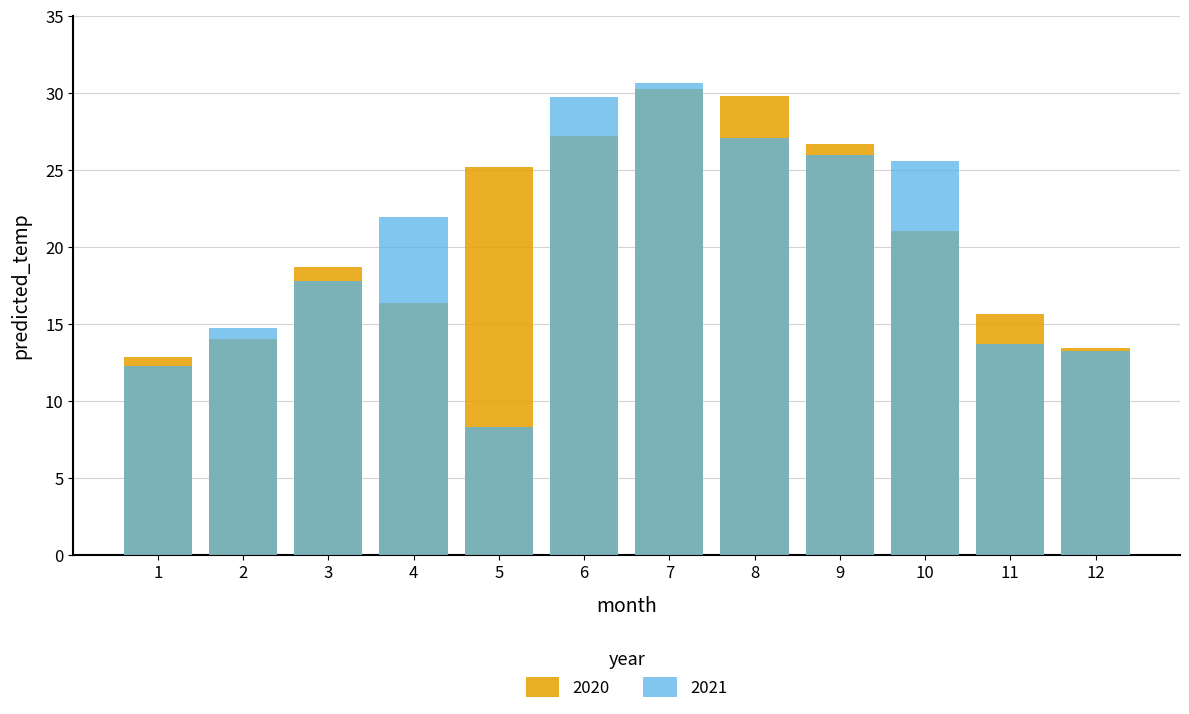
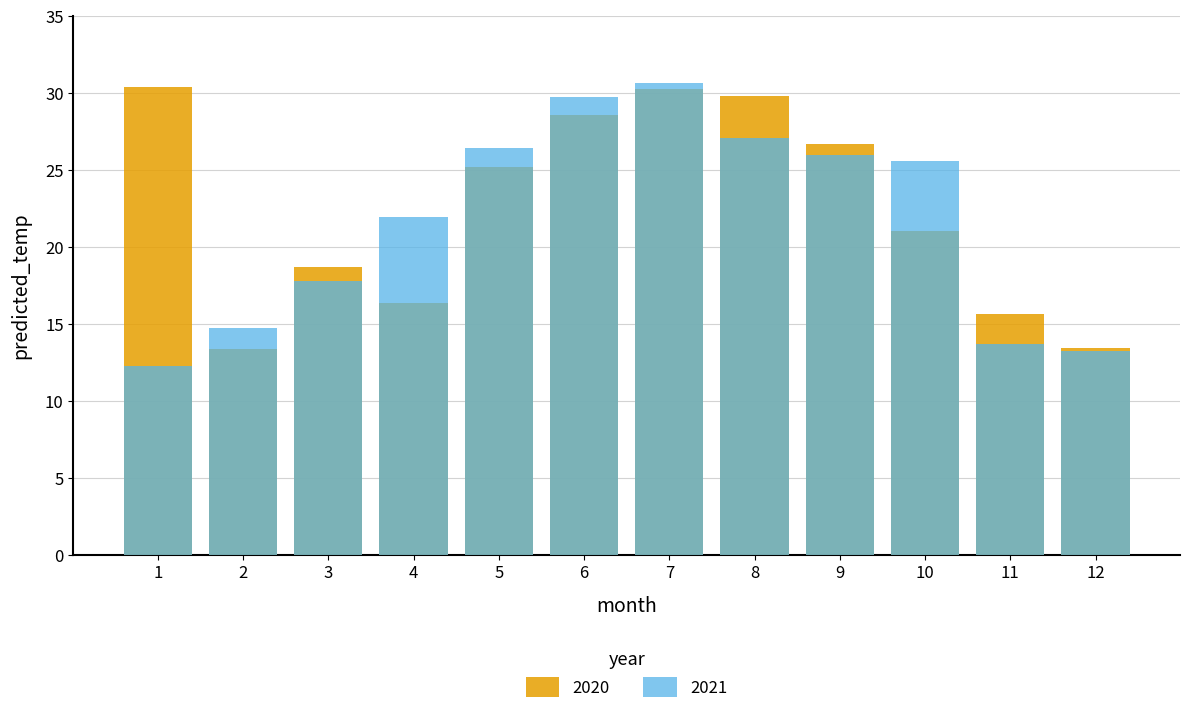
  {
    "2020": {
-     "1": 12.9,
-     "2": 14.0,
+     "1": 30.4,
+     "2": 13.4,
      "3": 18.7,
-     "6": 27.2,
+     "6": 28.6,
      "8": 29.8,
      "9": 26.7,
      "11": 15.7,
      "12": 13.5
    },
    "2021": {
      "2": 14.7,
      "4": 21.9,
-     "5": 8.3,
+     "5": 26.4,
      "6": 29.8,
      "7": 30.7,
      "10": 25.6
    }
  }
